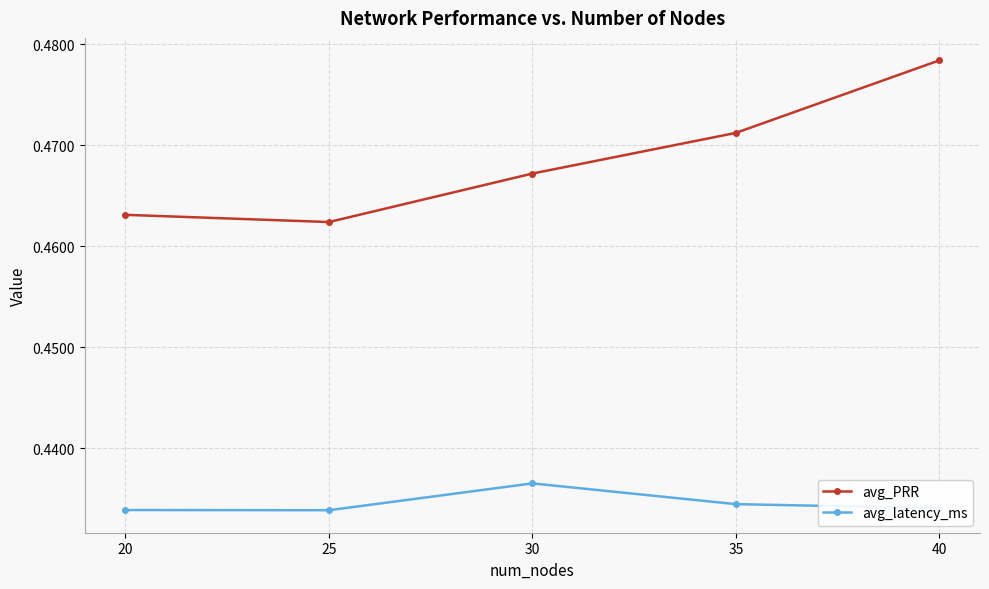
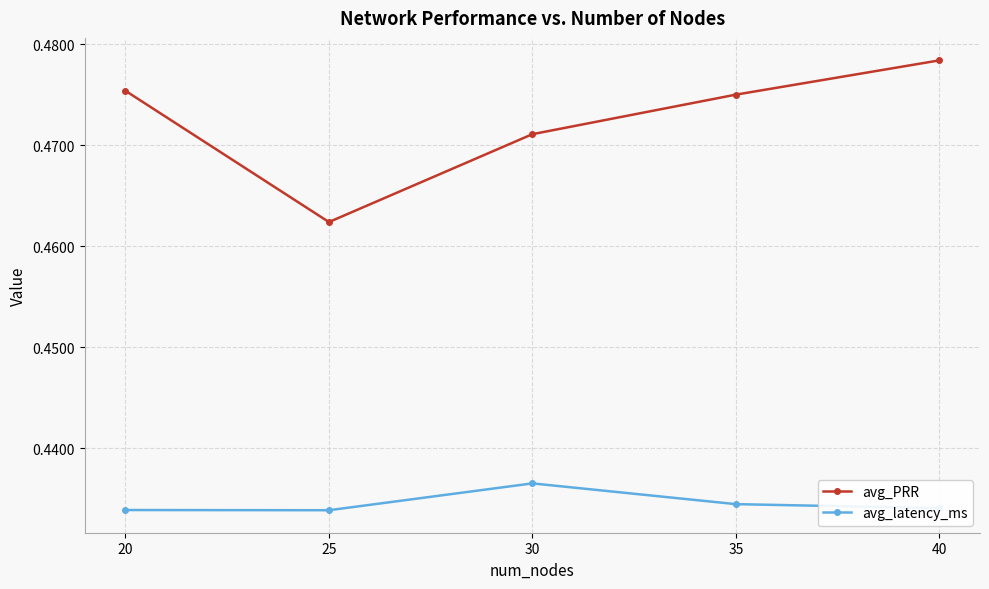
  {
    "avg_PRR": {
-     "20": 0.4631,
+     "20": 0.4754,
      "25": 0.4624,
-     "30": 0.4672,
-     "35": 0.4712,
+     "30": 0.4711,
+     "35": 0.4750,
      "40": 0.4784
    },
    "avg_latency_ms": {
      "20": 0.4339,
      "25": 0.4339,
      "30": 0.4365,
      "35": 0.4345
    }
  }
